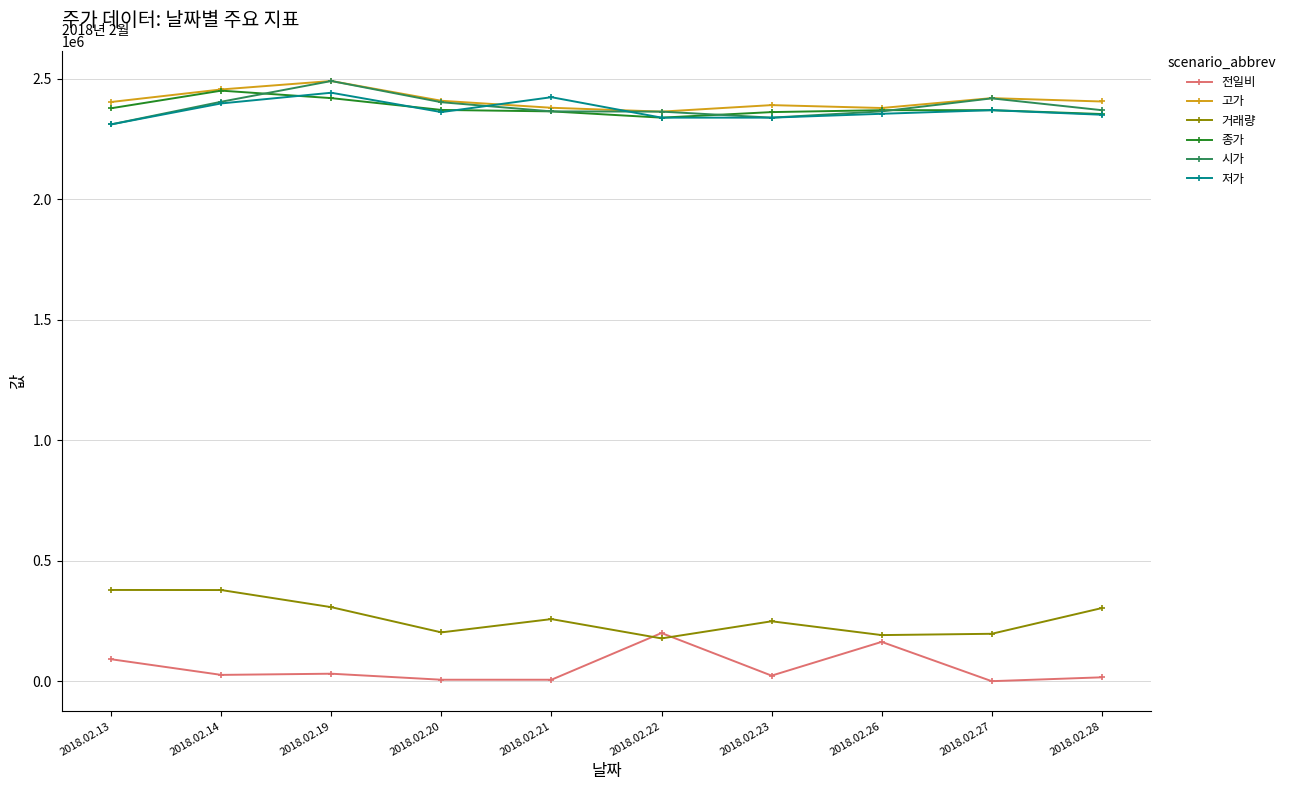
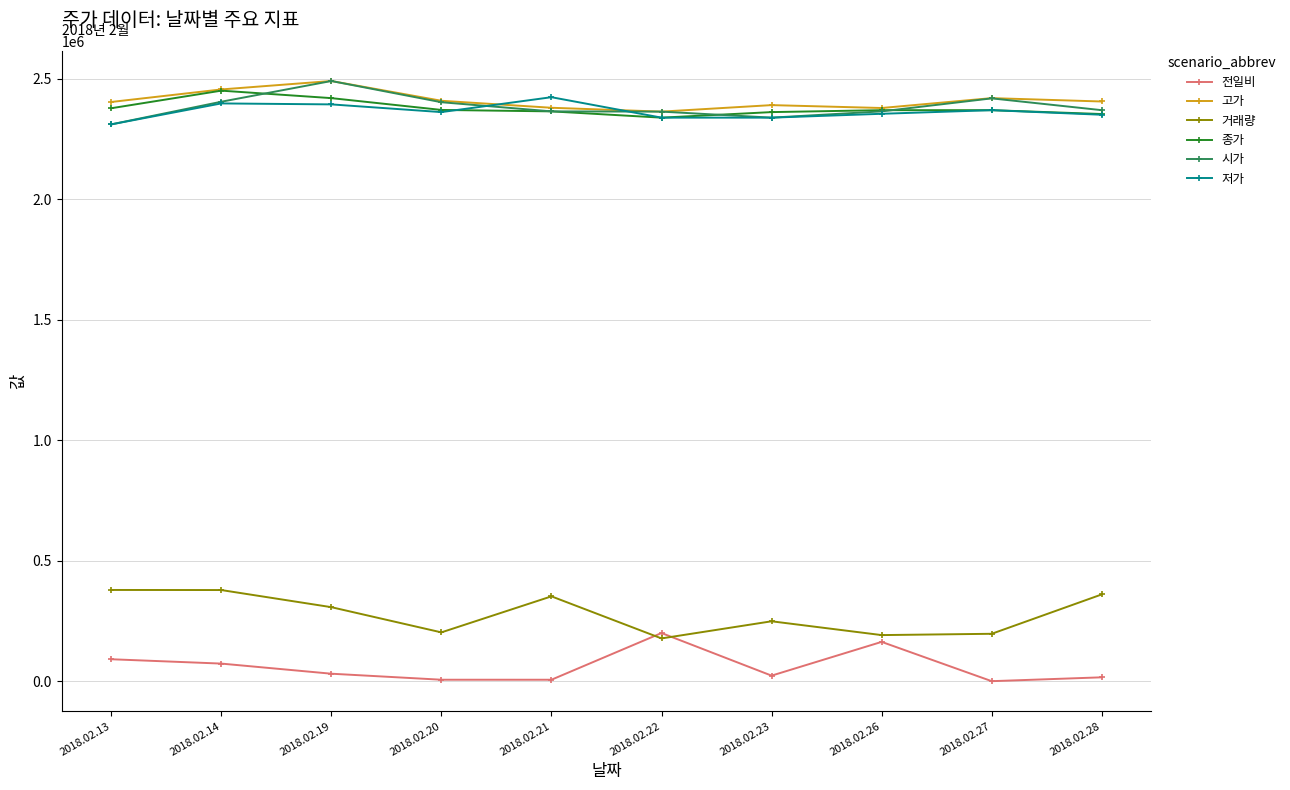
  {
    "전일비": {
      "2018.02.13": 90000,
-     "2018.02.14": 30000,
+     "2018.02.14": 70000,
      "2018.02.19": 30000,
      "2018.02.20": 10000,
      "2018.02.21": 10000,
      "2018.02.22": 200000,
      "2018.02.23": 20000,
      "2018.02.26": 160000,
      "2018.02.27": 0,
      "2018.02.28": 20000
    },
    "고가": {
      "2018.02.13": 2400000,
      "2018.02.21": 2380000,
      "2018.02.23": 2390000,
      "2018.02.28": 2410000
    },
    "거래량": {
      "2018.02.13": 380000,
      "2018.02.14": 380000,
      "2018.02.19": 310000,
      "2018.02.20": 200000,
-     "2018.02.21": 260000,
+     "2018.02.21": 350000,
      "2018.02.22": 180000,
      "2018.02.23": 250000,
      "2018.02.26": 190000,
      "2018.02.27": 200000,
-     "2018.02.28": 300000
+     "2018.02.28": 360000
    },
    "저가": {
-     "2018.02.19": 2440000,
+     "2018.02.19": 2390000,
      "2018.02.21": 2420000
    }
  }
